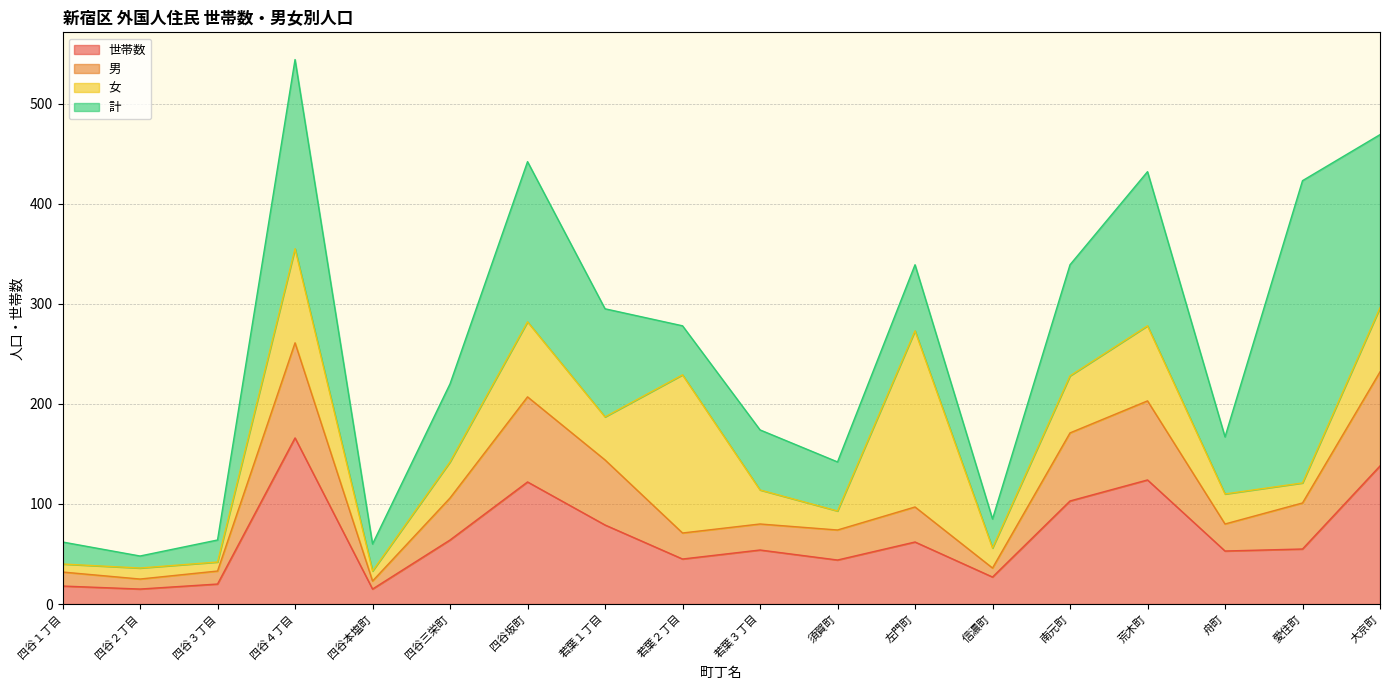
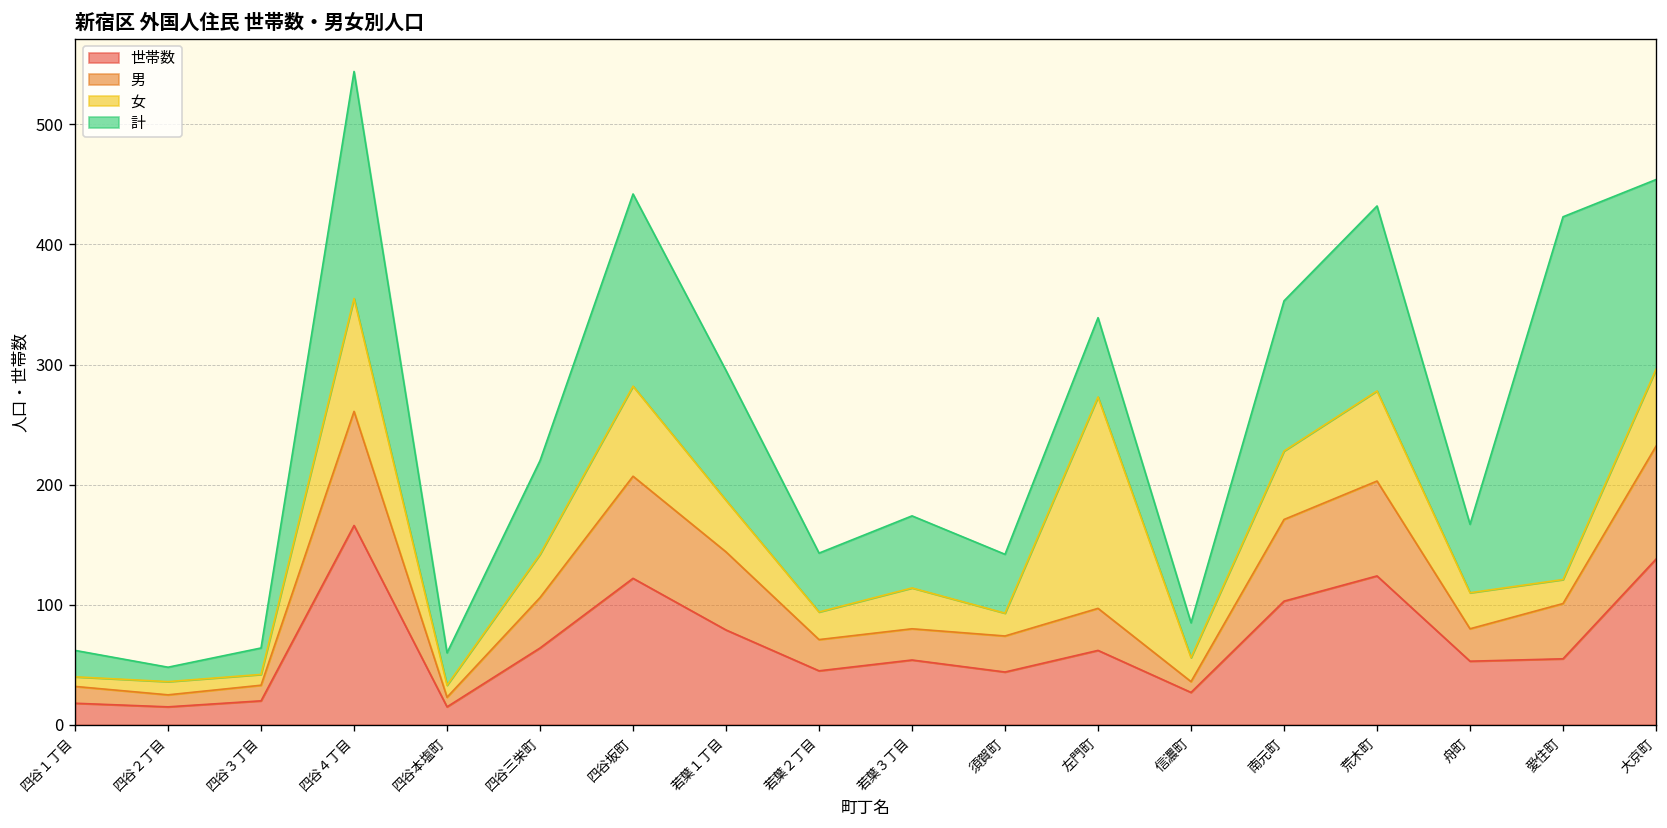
  {
    "女": {
      "四谷１丁目": 8,
      "四谷２丁目": 11,
      "四谷３丁目": 9,
      "四谷４丁目": 94,
      "四谷本塩町": 10,
      "四谷三栄町": 36,
      "四谷坂町": 75,
      "若葉１丁目": 43,
-     "若葉２丁目": 158,
+     "若葉２丁目": 23,
      "若葉３丁目": 34,
      "須賀町": 19,
      "左門町": 176,
      "信濃町": 20,
      "南元町": 57,
      "荒木町": 75,
      "舟町": 30,
      "愛住町": 20,
      "大京町": 64
    },
    "計": {
      "四谷１丁目": 22,
      "四谷２丁目": 12,
      "四谷３丁目": 22,
      "四谷４丁目": 189,
      "四谷本塩町": 27,
      "四谷三栄町": 78,
      "四谷坂町": 160,
      "若葉１丁目": 108,
      "若葉２丁目": 49,
      "若葉３丁目": 60,
      "須賀町": 49,
      "左門町": 66,
      "信濃町": 29,
-     "南元町": 111,
+     "南元町": 125,
      "荒木町": 154,
      "舟町": 57,
      "愛住町": 302,
-     "大京町": 173
+     "大京町": 158
    }
  }
